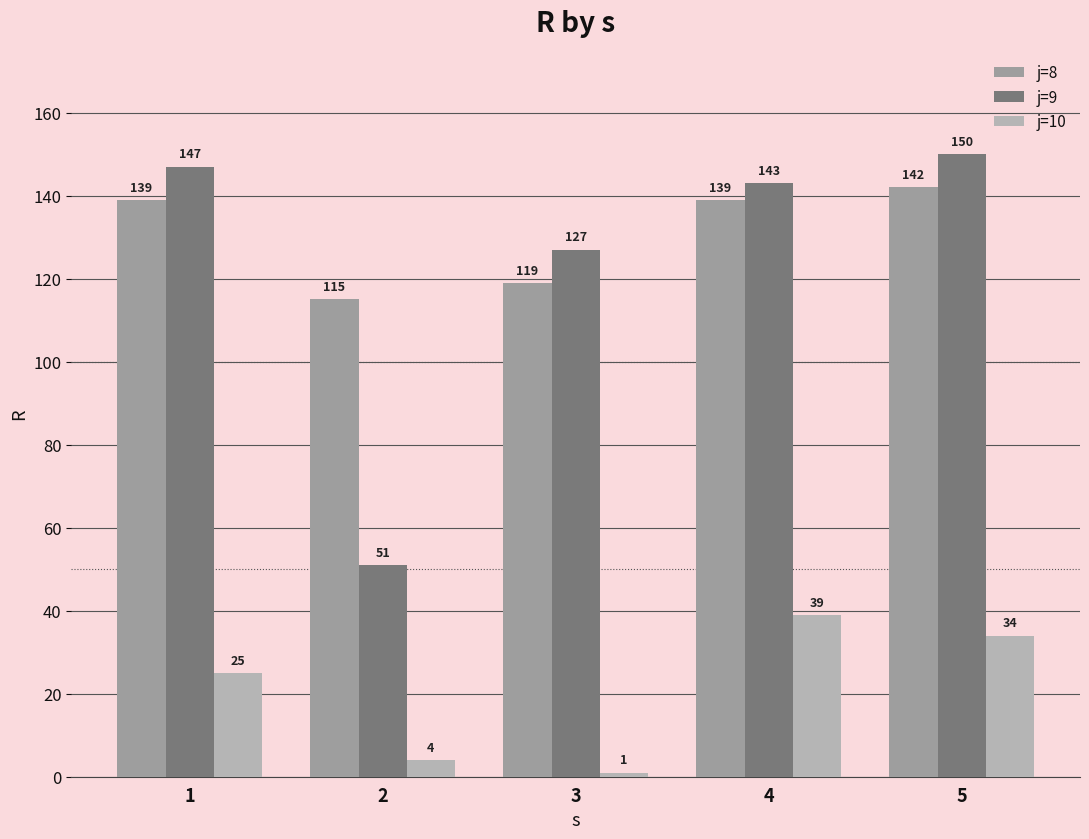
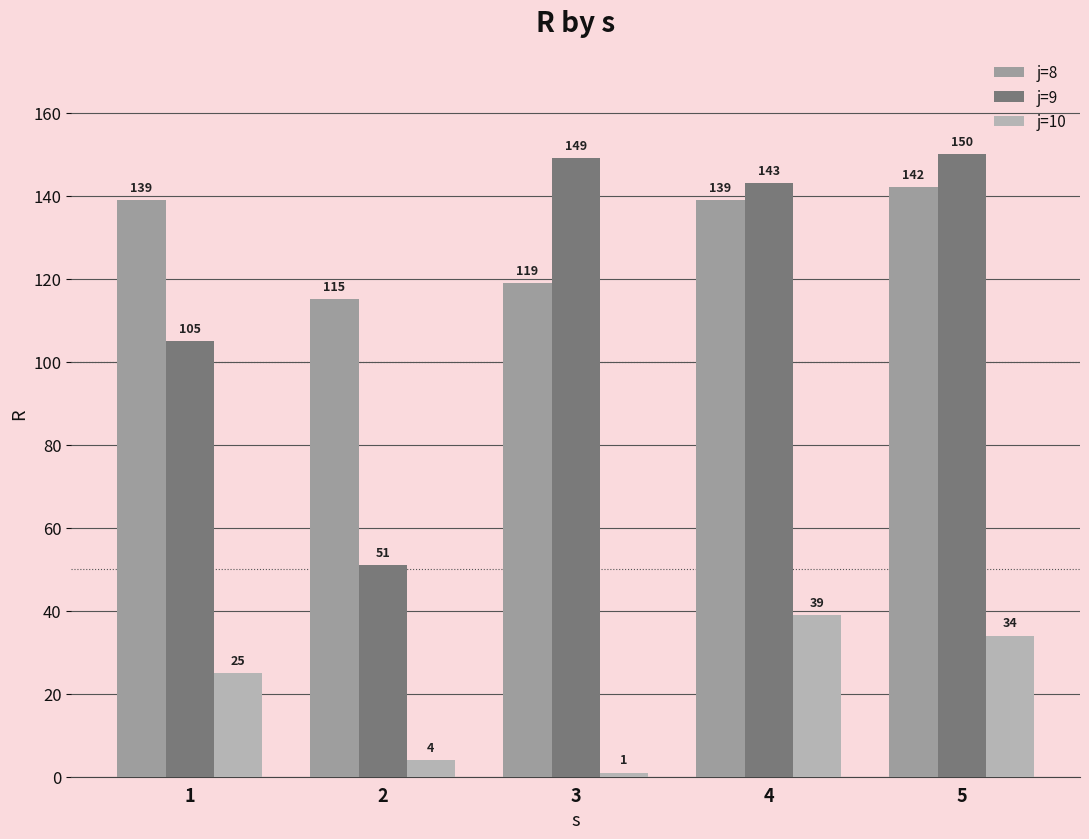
  {
    "j=9": {
-     "1": 147,
+     "1": 105,
      "2": 51,
-     "3": 127,
+     "3": 149,
      "4": 143,
      "5": 150
    }
  }
